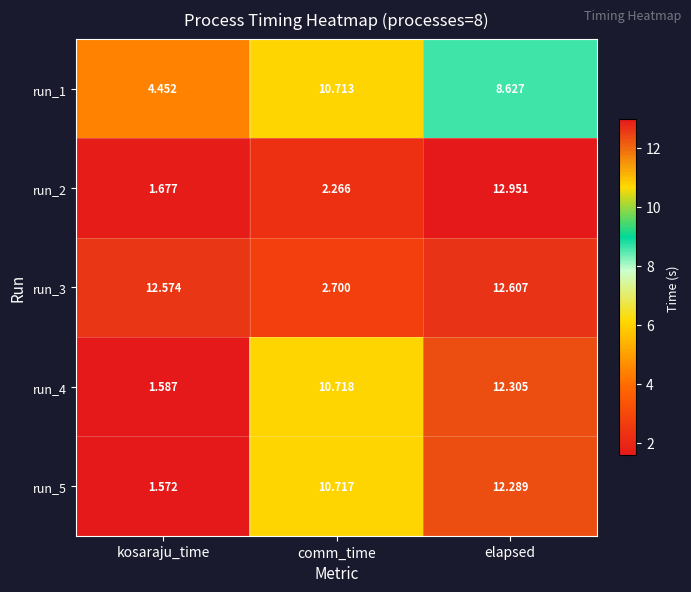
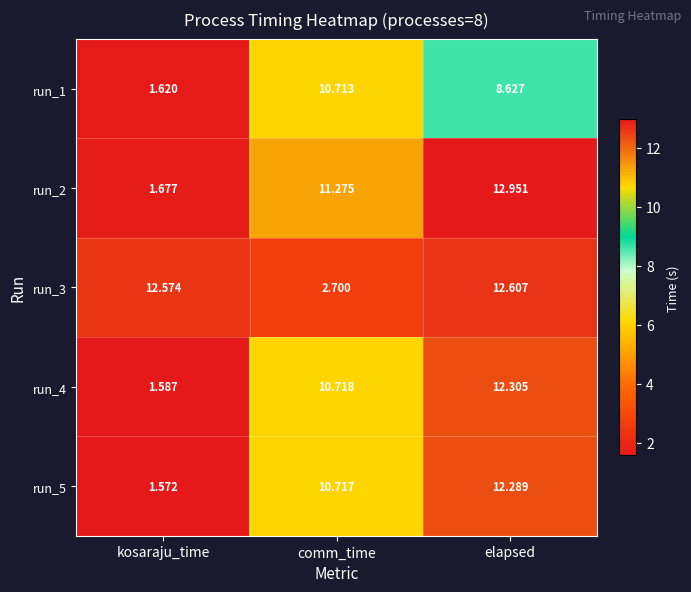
  {
    "run_1": {
-     "kosaraju_time": 4.452,
+     "kosaraju_time": 1.620,
      "comm_time": 10.713,
      "elapsed": 8.627
    },
    "run_2": {
      "kosaraju_time": 1.677,
-     "comm_time": 2.266,
+     "comm_time": 11.275,
      "elapsed": 12.951
    },
    "run_3": {
      "kosaraju_time": 12.574,
      "comm_time": 2.700,
      "elapsed": 12.607
    },
    "run_4": {
      "kosaraju_time": 1.587,
      "comm_time": 10.718,
      "elapsed": 12.305
    },
    "run_5": {
      "kosaraju_time": 1.572,
      "comm_time": 10.717,
      "elapsed": 12.289
    }
  }
